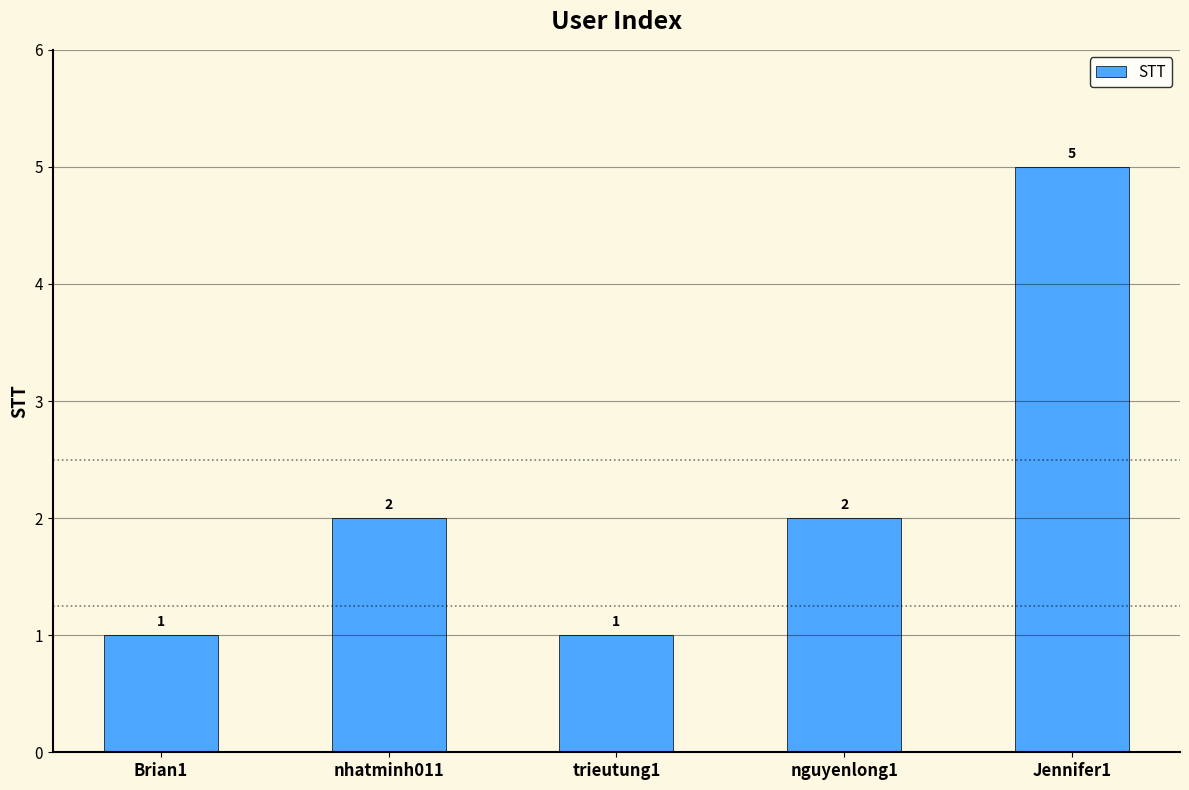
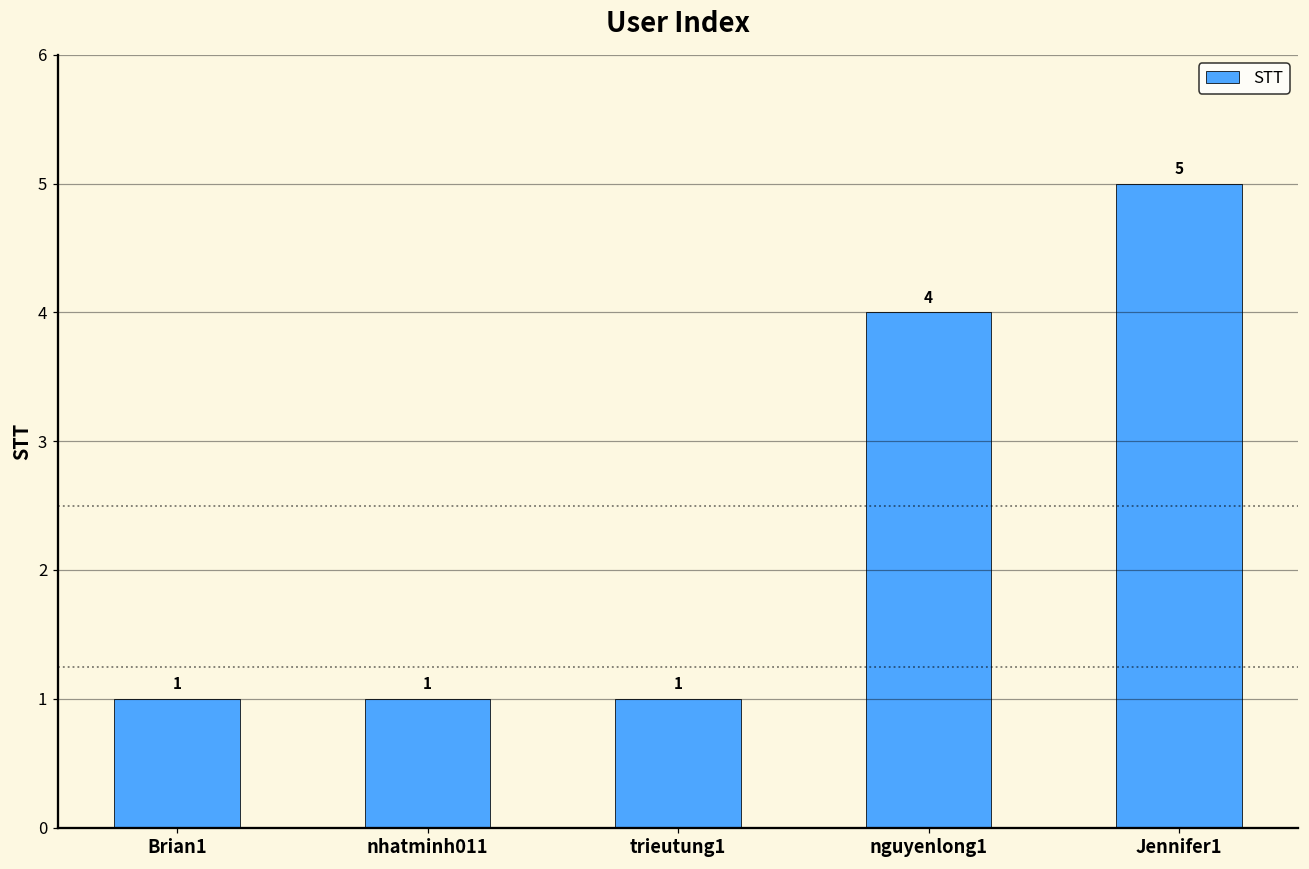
  {
    "Brian1": 1,
-   "nhatminh011": 2,
+   "nhatminh011": 1,
    "trieutung1": 1,
-   "nguyenlong1": 2,
+   "nguyenlong1": 4,
    "Jennifer1": 5
  }
